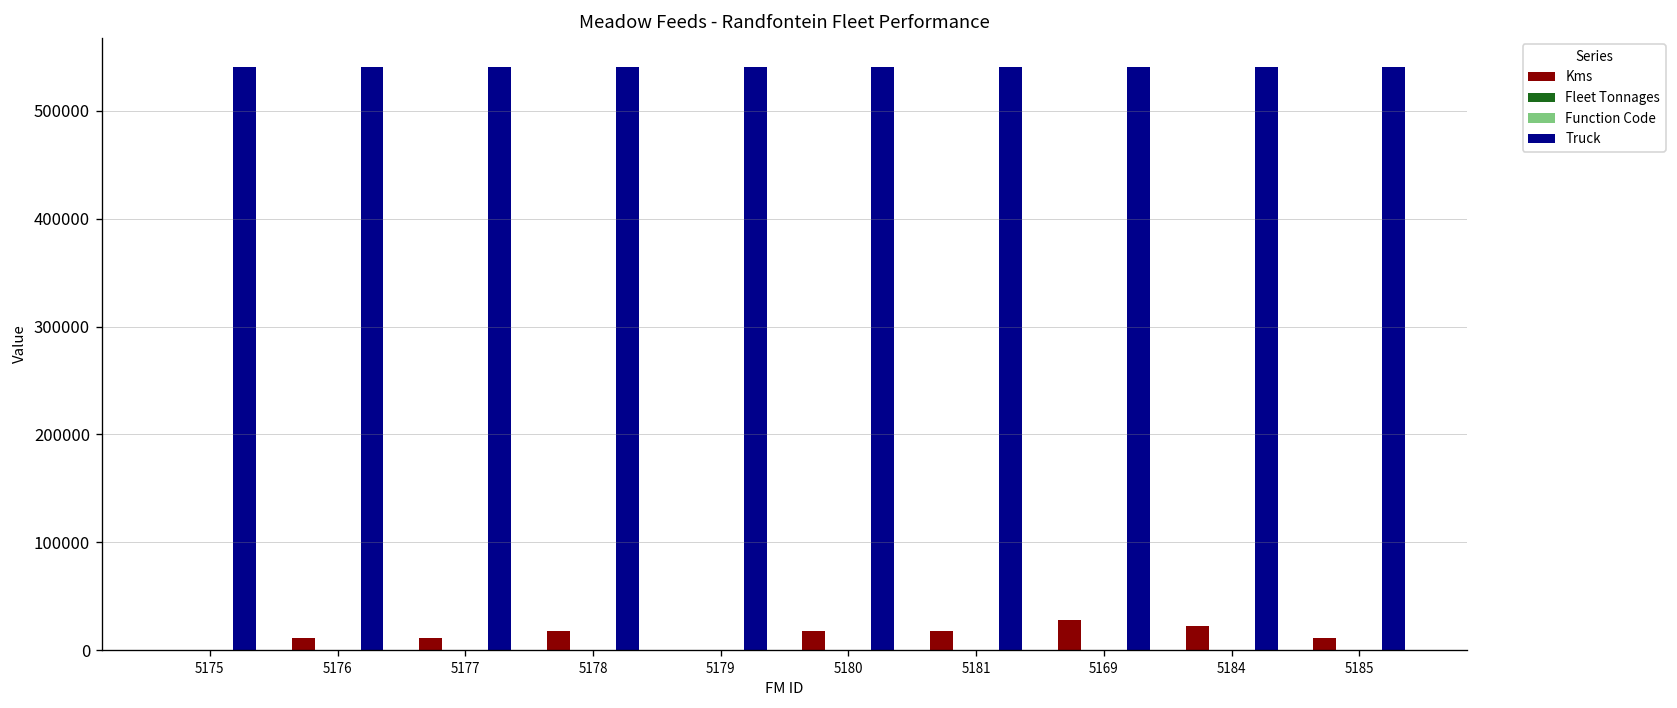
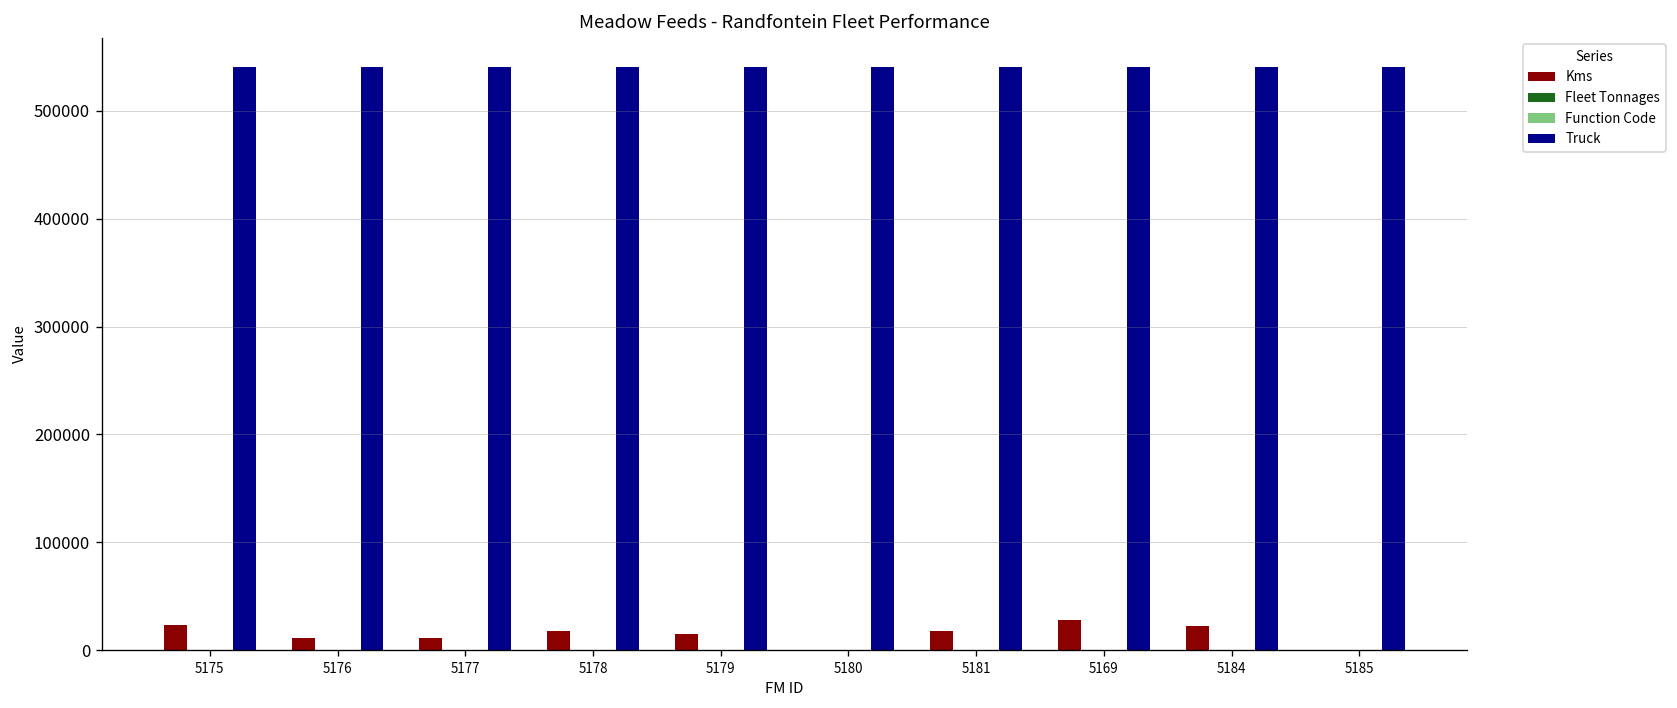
  {
    "Kms": {
-     "5175": 0,
+     "5175": 20000,
      "5176": 10000,
      "5177": 10000,
      "5178": 20000,
-     "5179": 0,
-     "5180": 20000,
+     "5179": 10000,
+     "5180": 0,
      "5181": 20000,
      "5169": 30000,
      "5184": 20000,
-     "5185": 10000
+     "5185": 0
    },
    "Truck": {
      "5175": 540000,
      "5176": 540000,
      "5177": 540000,
      "5178": 540000,
      "5179": 540000,
      "5180": 540000,
      "5181": 540000,
      "5169": 540000,
      "5184": 540000,
      "5185": 540000
    }
  }
